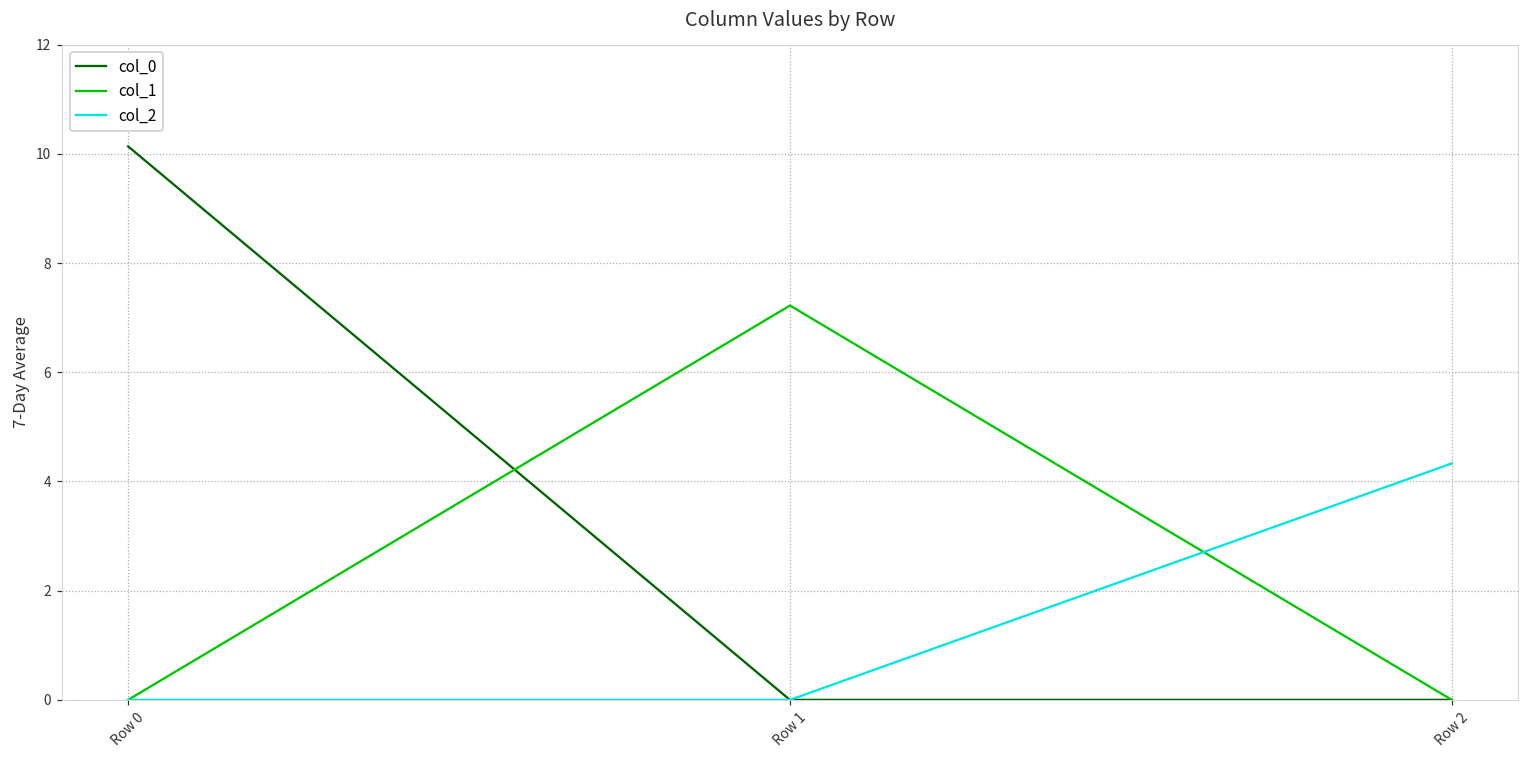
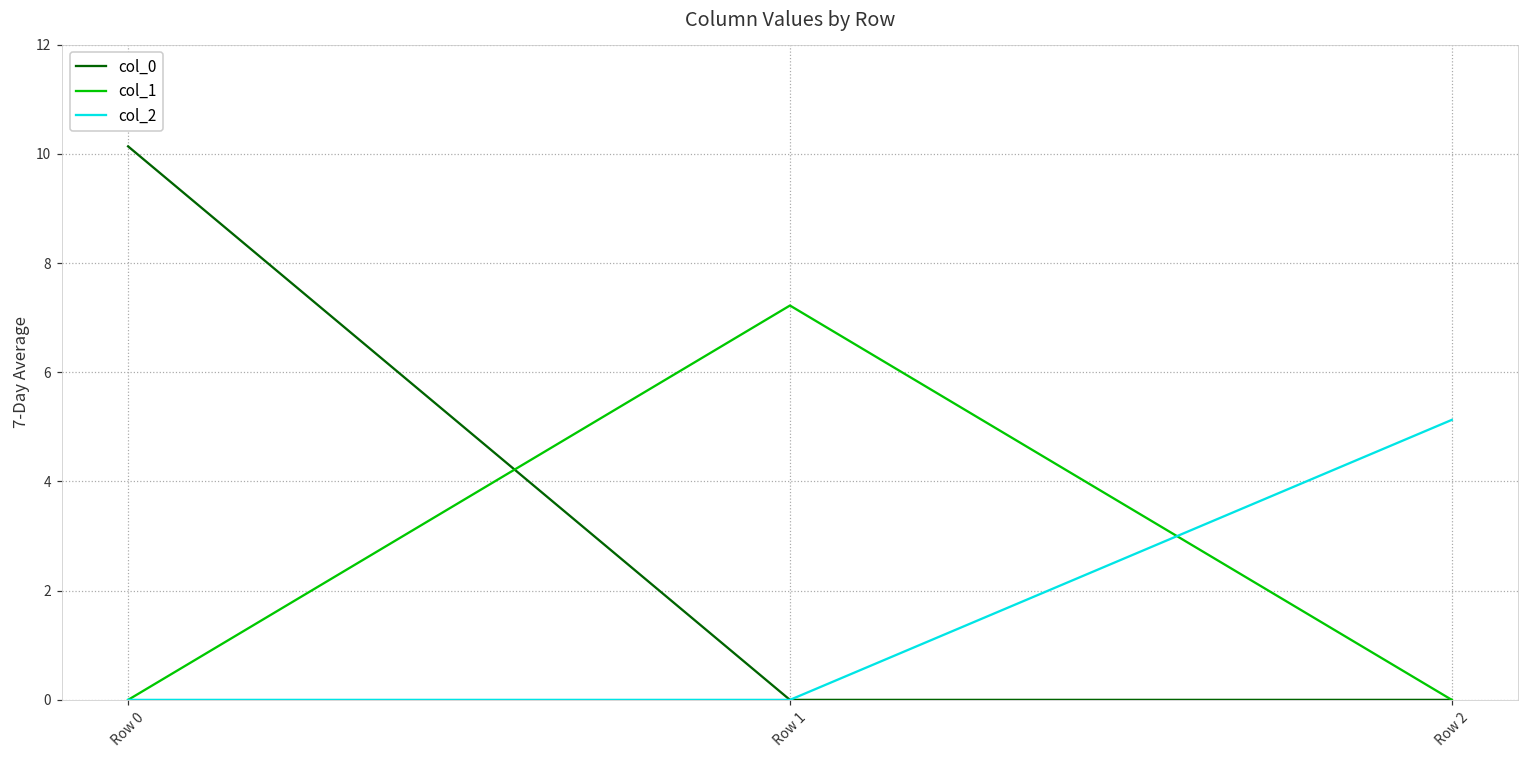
  {
    "col_0": {
      "Row 0": 10.1
    },
    "col_1": {
      "Row 1": 7.2
    },
    "col_2": {
-     "Row 2": 4.3
+     "Row 2": 5.1
    }
  }
